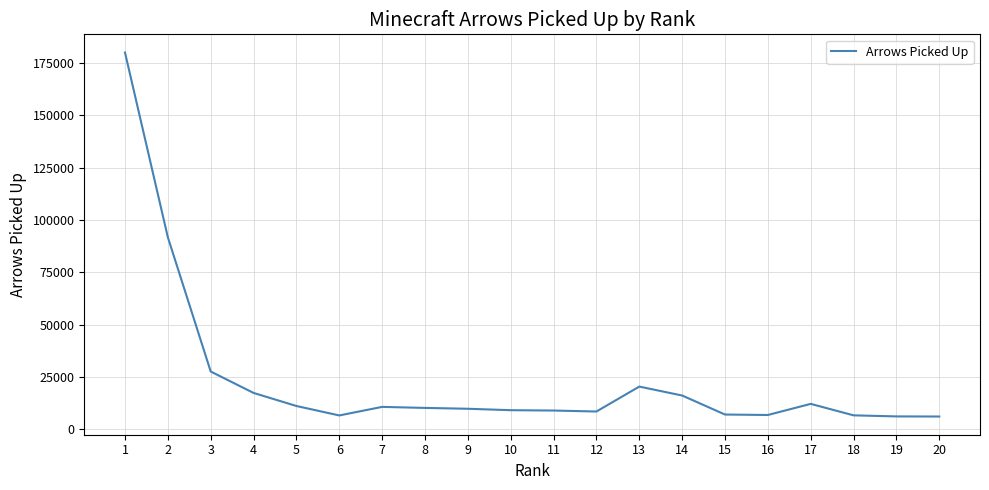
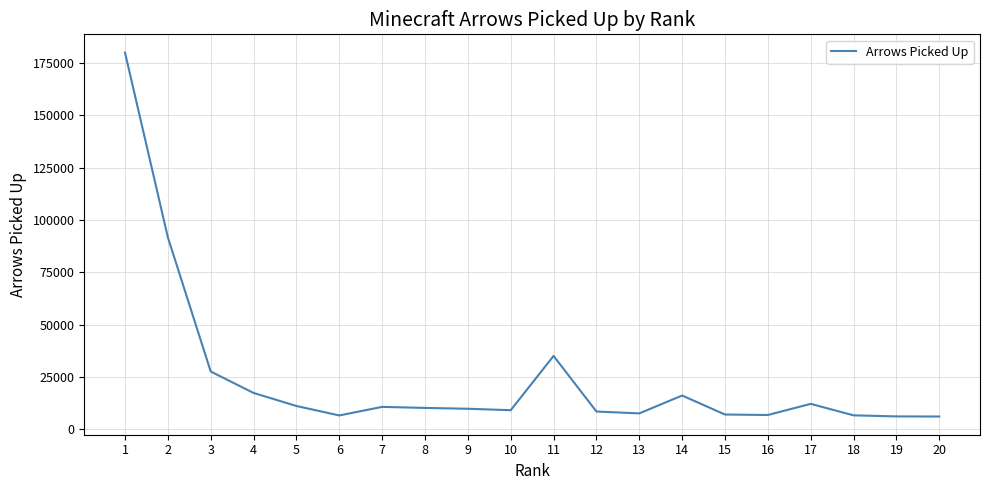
  {
    "1": 180000,
    "2": 92000,
    "3": 28000,
    "4": 17000,
    "5": 11000,
    "6": 7000,
    "7": 11000,
    "8": 10000,
    "9": 10000,
    "10": 9000,
-   "11": 9000,
+   "11": 35000,
    "12": 9000,
-   "13": 20000,
+   "13": 8000,
    "14": 16000,
    "15": 7000,
    "16": 7000,
    "17": 12000,
    "18": 7000,
    "19": 6000,
    "20": 6000
  }
